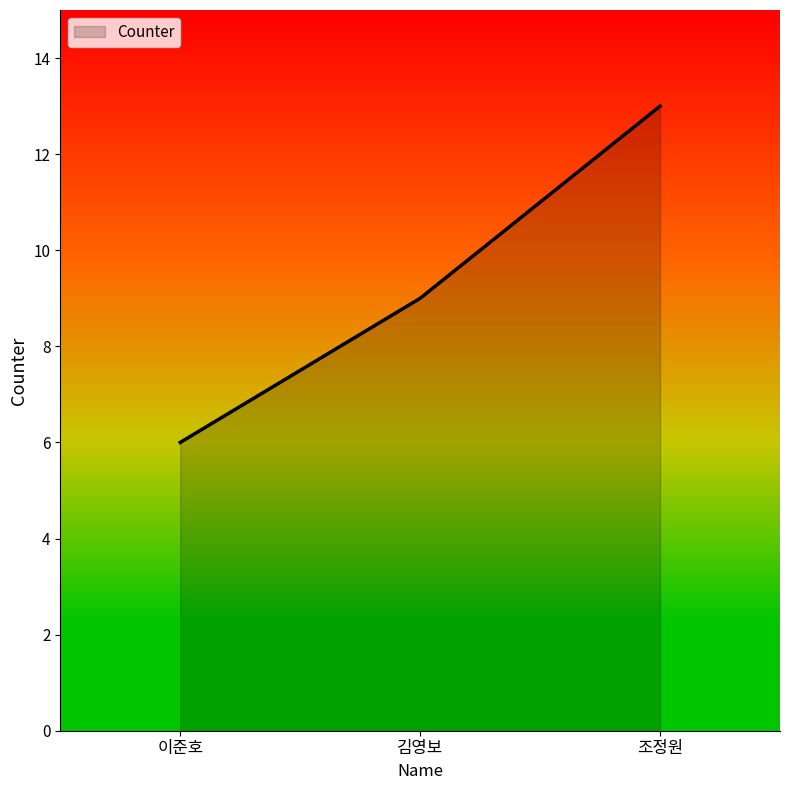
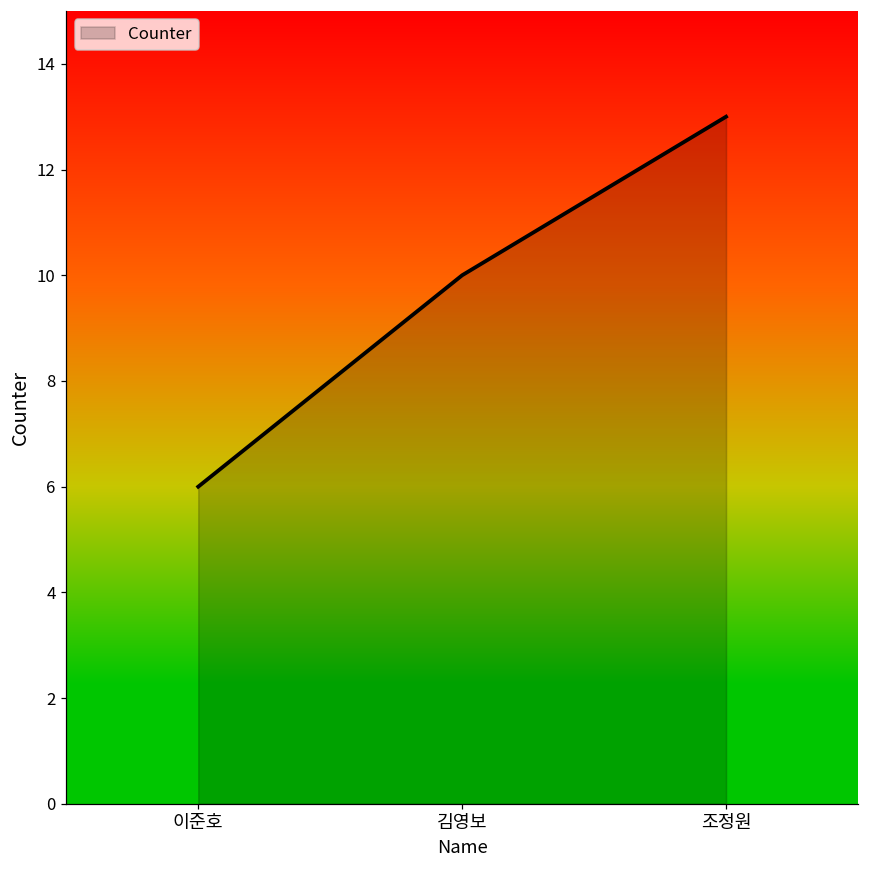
  {
    "이준호": 6,
-   "김영보": 9,
+   "김영보": 10,
    "조정원": 13
  }
